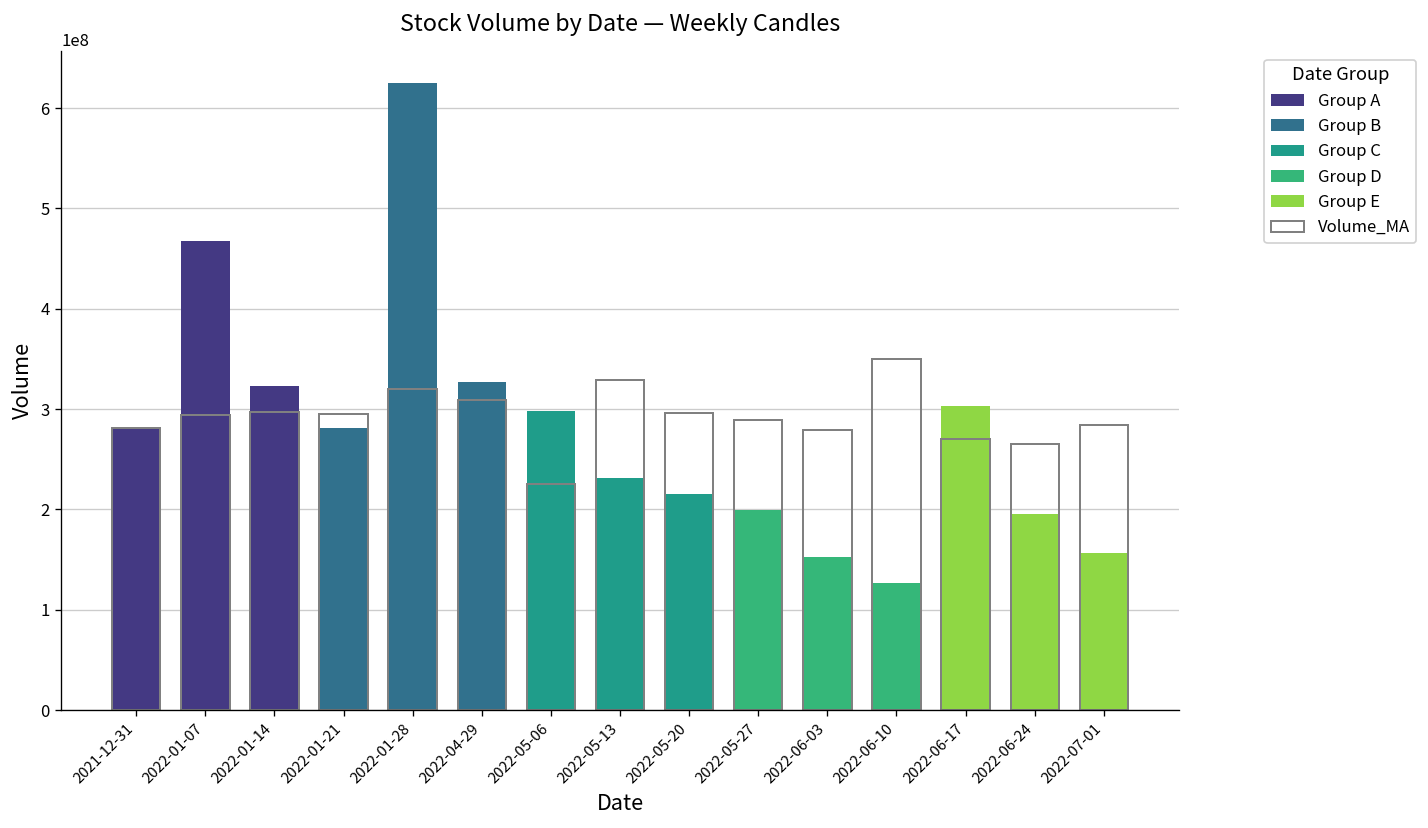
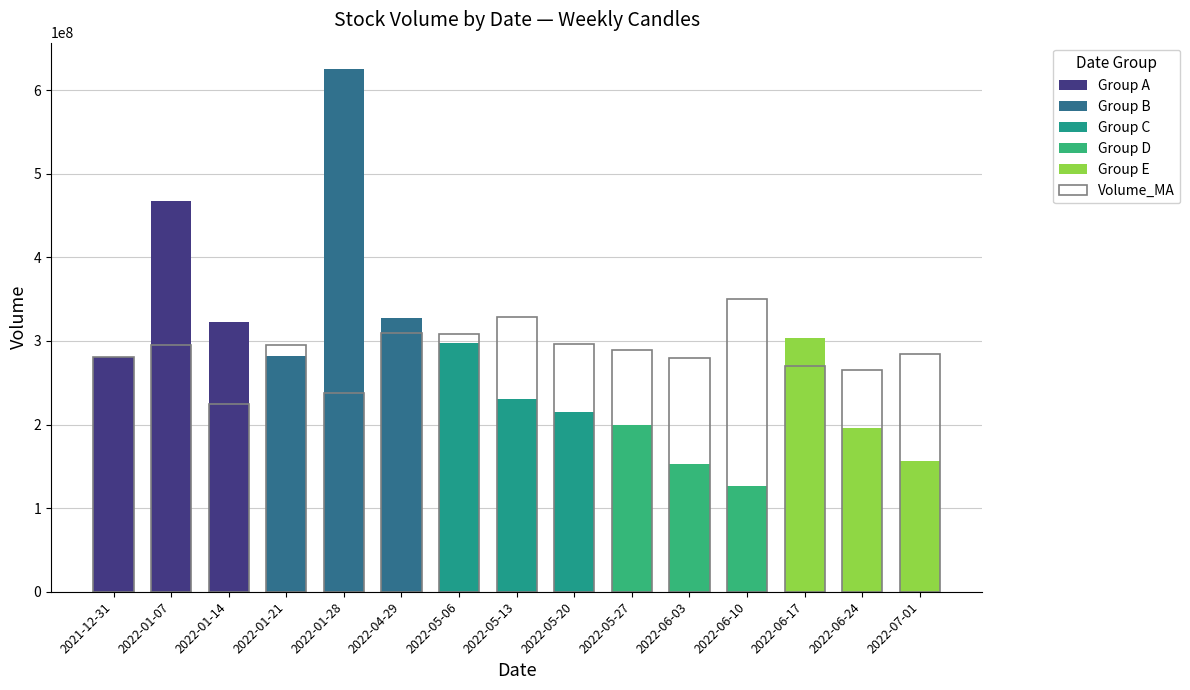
  {
    "Volume_MA": {
      "2021-12-31": 280000000,
-     "2022-01-14": 300000000,
+     "2022-01-14": 220000000,
      "2022-01-21": 300000000,
-     "2022-01-28": 320000000,
-     "2022-05-06": 230000000,
+     "2022-01-28": 240000000,
+     "2022-05-06": 310000000,
      "2022-05-13": 330000000,
      "2022-05-20": 300000000,
      "2022-05-27": 290000000,
      "2022-06-03": 280000000,
      "2022-06-10": 350000000,
      "2022-06-24": 260000000,
      "2022-07-01": 280000000
    }
  }
